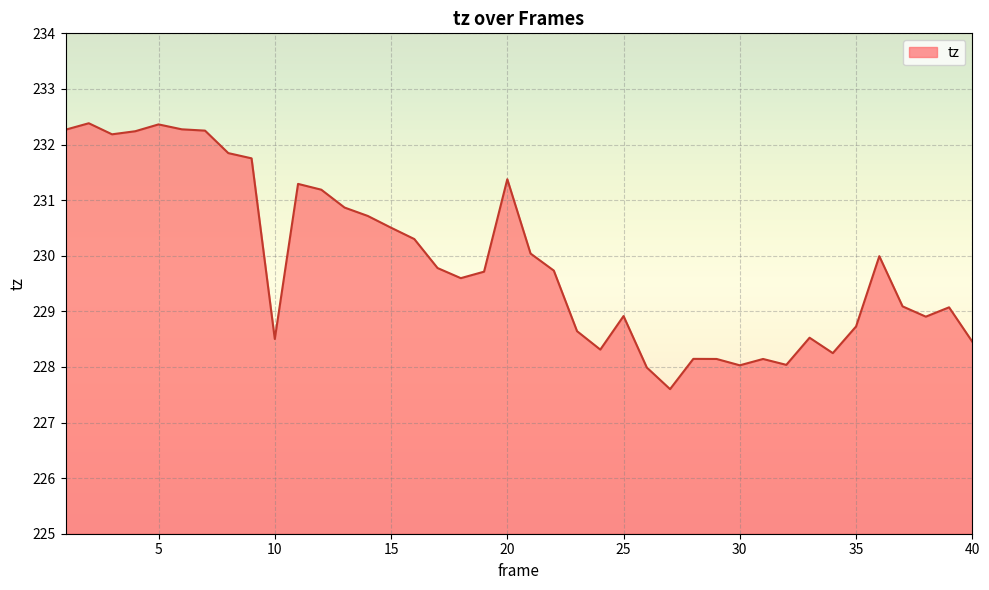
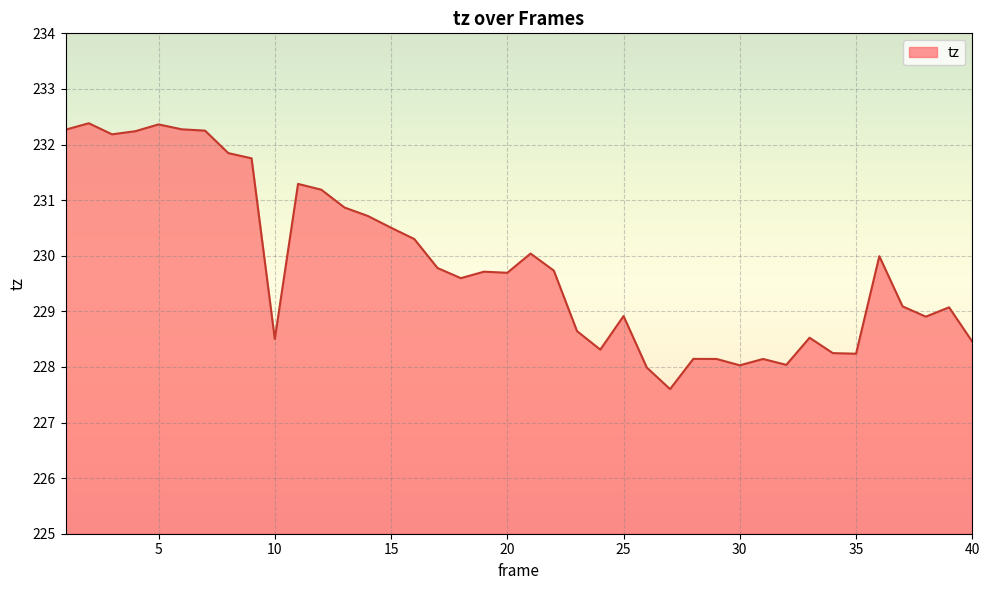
  {
    "5": 232.4,
    "10": 228.5,
    "15": 230.5,
-   "20": 231.4,
+   "20": 229.7,
    "25": 228.9,
    "30": 228.0,
-   "35": 228.7,
+   "35": 228.2,
    "40": 228.5
  }
